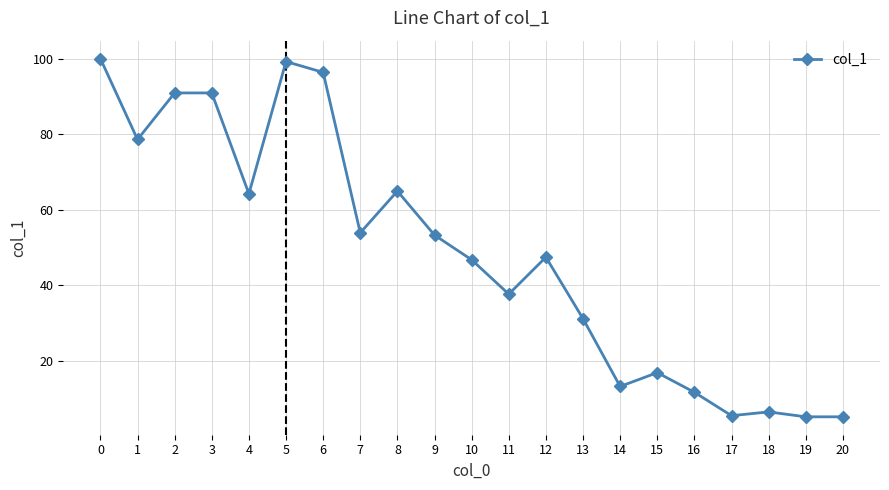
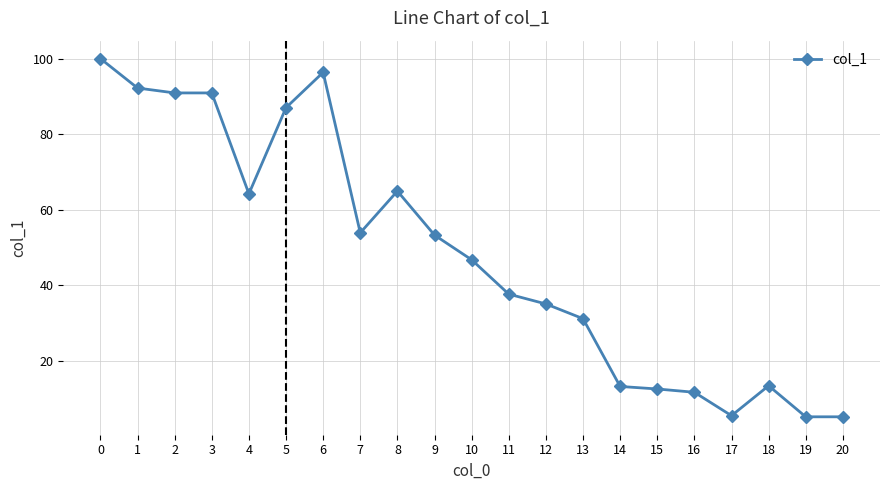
  {
    "0": 100,
-   "1": 79,
+   "1": 92,
    "2": 91,
    "3": 91,
    "4": 64,
-   "5": 99,
+   "5": 87,
    "6": 96,
    "7": 54,
    "8": 65,
    "9": 53,
    "10": 47,
    "11": 38,
-   "12": 47,
+   "12": 35,
    "13": 31,
    "14": 13,
-   "15": 17,
+   "15": 13,
    "16": 12,
    "17": 5,
-   "18": 6,
+   "18": 13,
    "19": 5,
    "20": 5
  }
